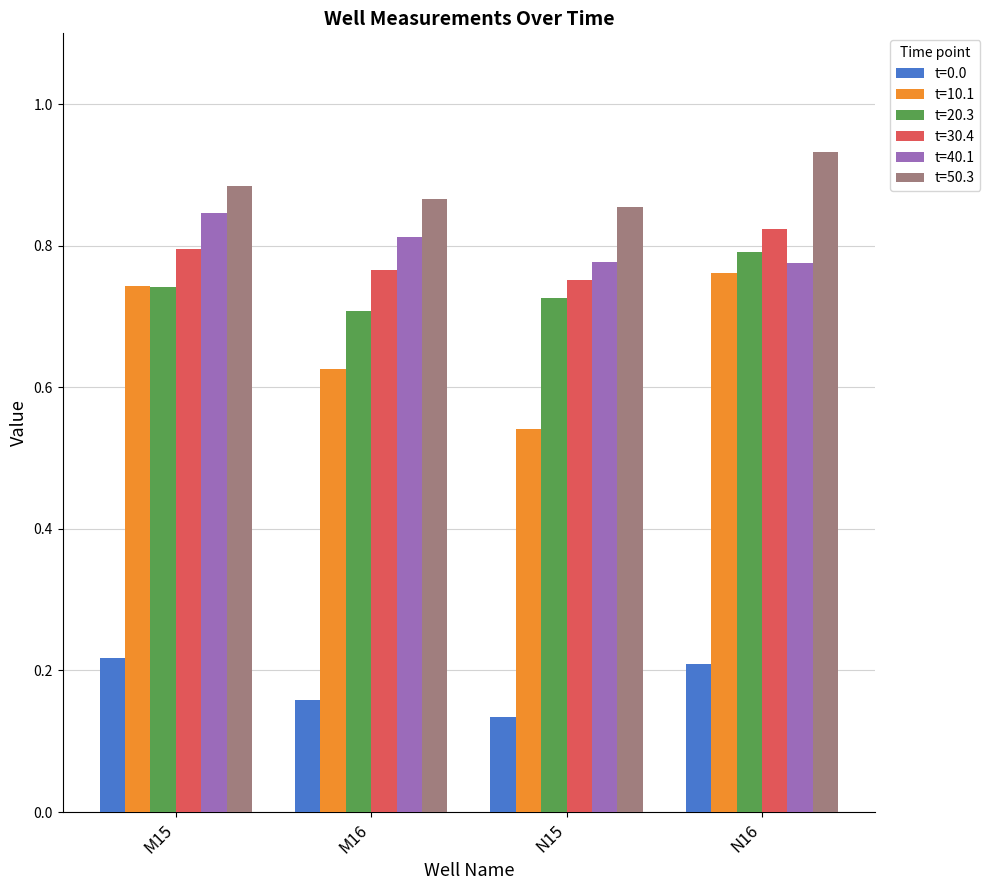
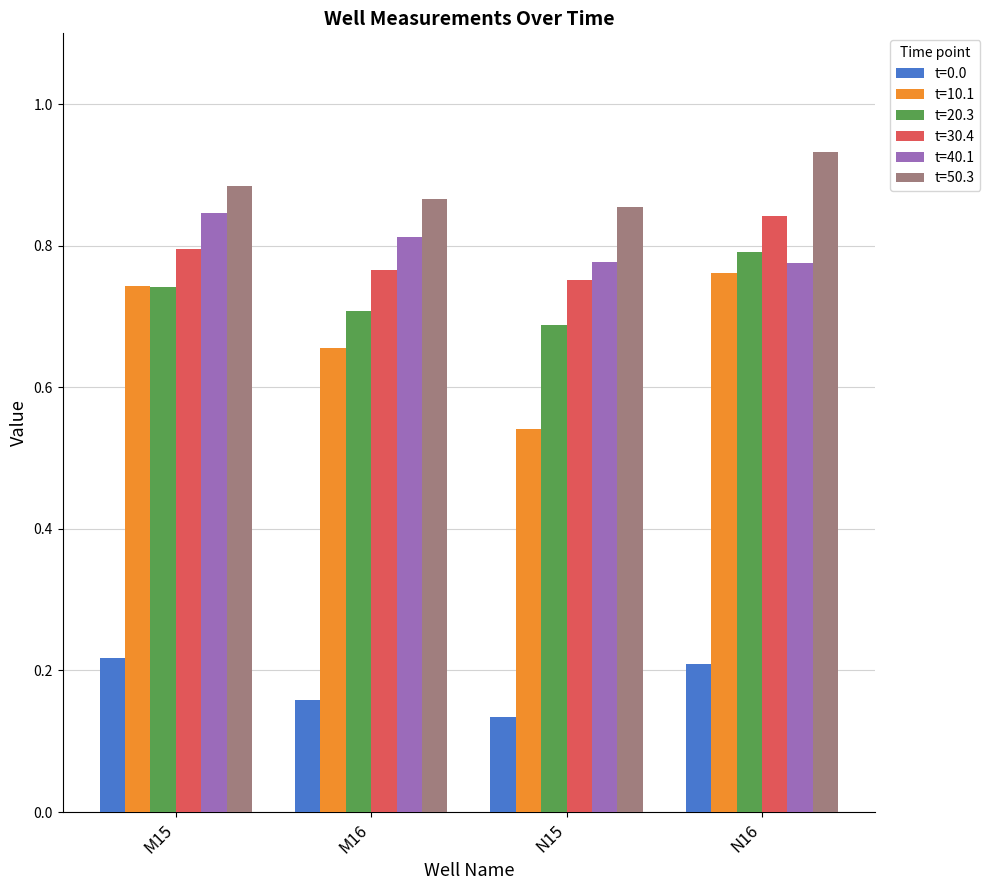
  {
    "t=0.0": {
      "M15": 0.22,
      "M16": 0.16,
      "N15": 0.13,
      "N16": 0.21
    },
    "t=10.1": {
      "M15": 0.74,
-     "M16": 0.63,
+     "M16": 0.66,
      "N15": 0.54,
      "N16": 0.76
    },
    "t=20.3": {
      "M15": 0.74,
      "M16": 0.71,
-     "N15": 0.73,
+     "N15": 0.69,
      "N16": 0.79
    },
    "t=30.4": {
      "M15": 0.80,
      "M16": 0.77,
      "N15": 0.75,
-     "N16": 0.82
+     "N16": 0.84
    },
    "t=40.1": {
      "M15": 0.85,
      "M16": 0.81,
      "N15": 0.78,
      "N16": 0.78
    },
    "t=50.3": {
      "M15": 0.89,
      "M16": 0.87,
      "N15": 0.85,
      "N16": 0.93
    }
  }
